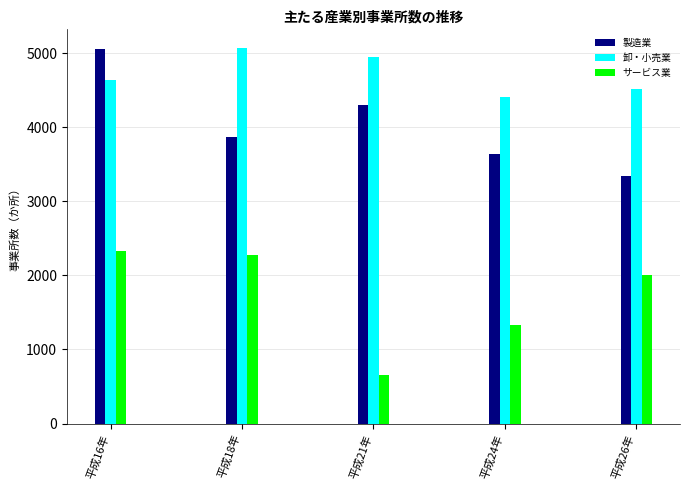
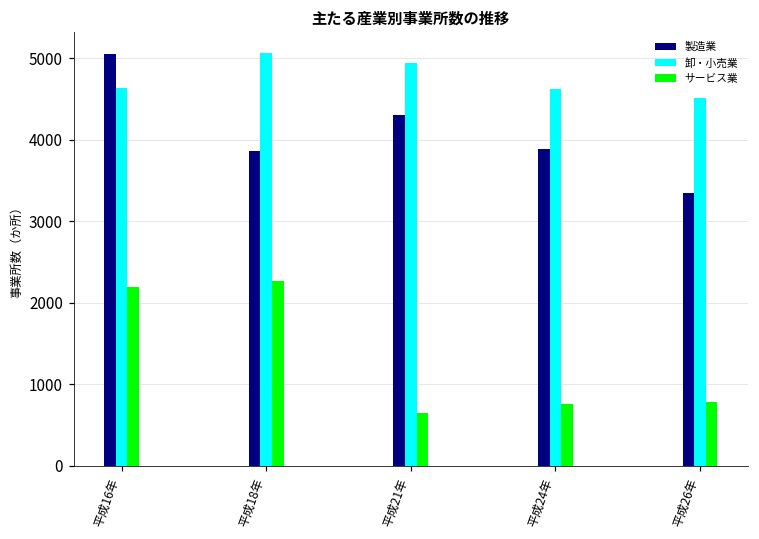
  {
    "製造業": {
      "平成16年": 5100,
      "平成18年": 3900,
      "平成21年": 4300,
-     "平成24年": 3600,
+     "平成24年": 3900,
      "平成26年": 3300
    },
    "卸・小売業": {
      "平成16年": 4600,
      "平成18年": 5100,
      "平成21年": 4900,
-     "平成24年": 4400,
+     "平成24年": 4600,
      "平成26年": 4500
    },
    "サービス業": {
-     "平成16年": 2300,
+     "平成16年": 2200,
      "平成18年": 2300,
      "平成21年": 700,
-     "平成24年": 1300,
-     "平成26年": 2000
+     "平成24年": 800,
+     "平成26年": 800
    }
  }
